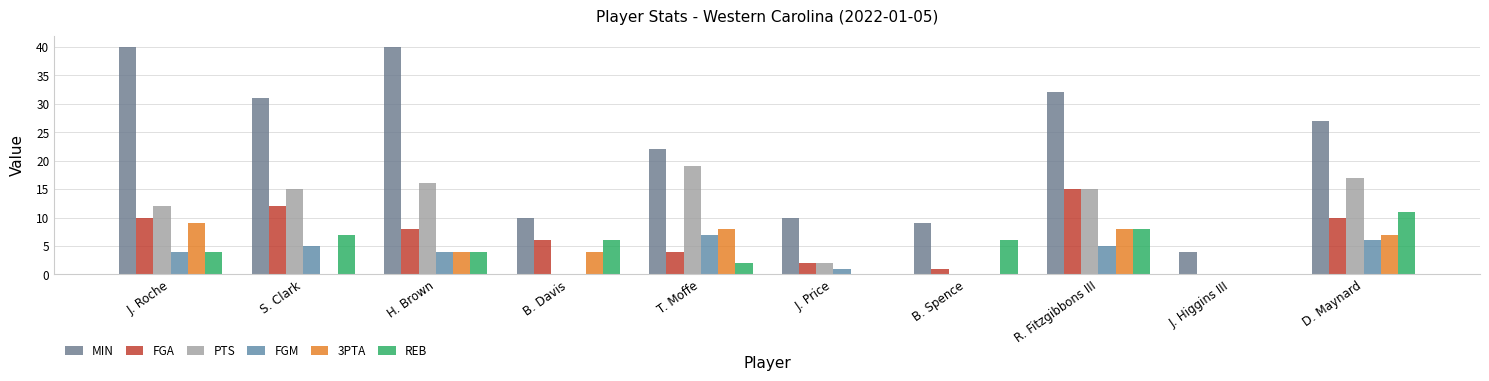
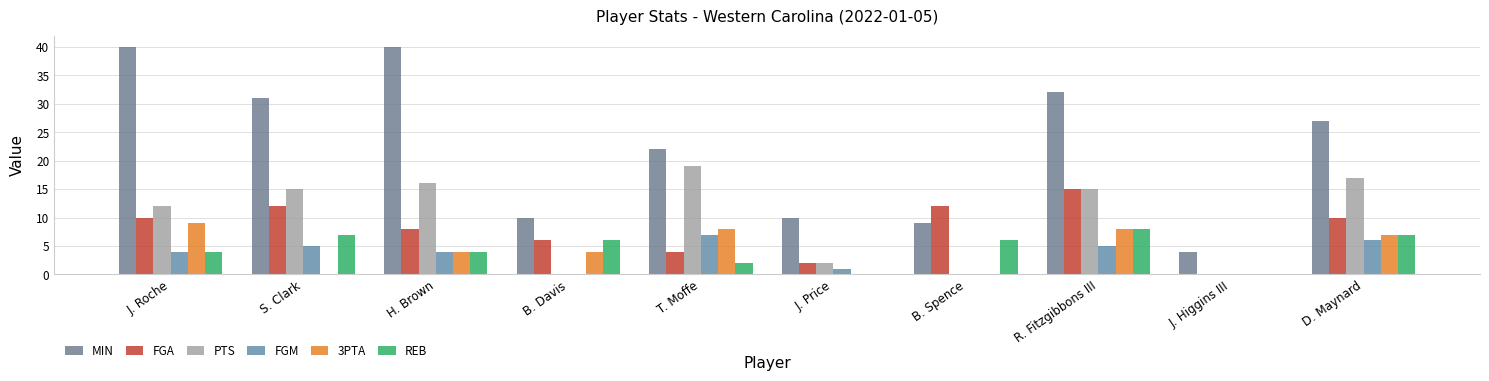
  {
    "FGA": {
      "J. Roche": 10,
      "S. Clark": 12,
      "H. Brown": 8,
      "B. Davis": 6,
      "T. Moffe": 4,
      "J. Price": 2,
-     "B. Spence": 1,
+     "B. Spence": 12,
      "R. Fitzgibbons III": 15,
      "J. Higgins III": 0,
      "D. Maynard": 10
    },
    "PTS": {
      "J. Roche": 12,
      "S. Clark": 15,
      "H. Brown": 16,
      "B. Davis": 0,
      "T. Moffe": 19,
      "J. Price": 2,
      "B. Spence": 0,
      "R. Fitzgibbons III": 15,
      "J. Higgins III": 0,
      "D. Maynard": 17
    },
    "3PTA": {
      "J. Roche": 9,
      "S. Clark": 0,
      "H. Brown": 4,
      "B. Davis": 4,
      "T. Moffe": 8,
      "J. Price": 0,
      "B. Spence": 0,
      "R. Fitzgibbons III": 8,
      "J. Higgins III": 0,
      "D. Maynard": 7
    },
    "REB": {
      "J. Roche": 4,
      "S. Clark": 7,
      "H. Brown": 4,
      "B. Davis": 6,
      "T. Moffe": 2,
      "J. Price": 0,
      "B. Spence": 6,
      "R. Fitzgibbons III": 8,
      "J. Higgins III": 0,
-     "D. Maynard": 11
+     "D. Maynard": 7
    }
  }
